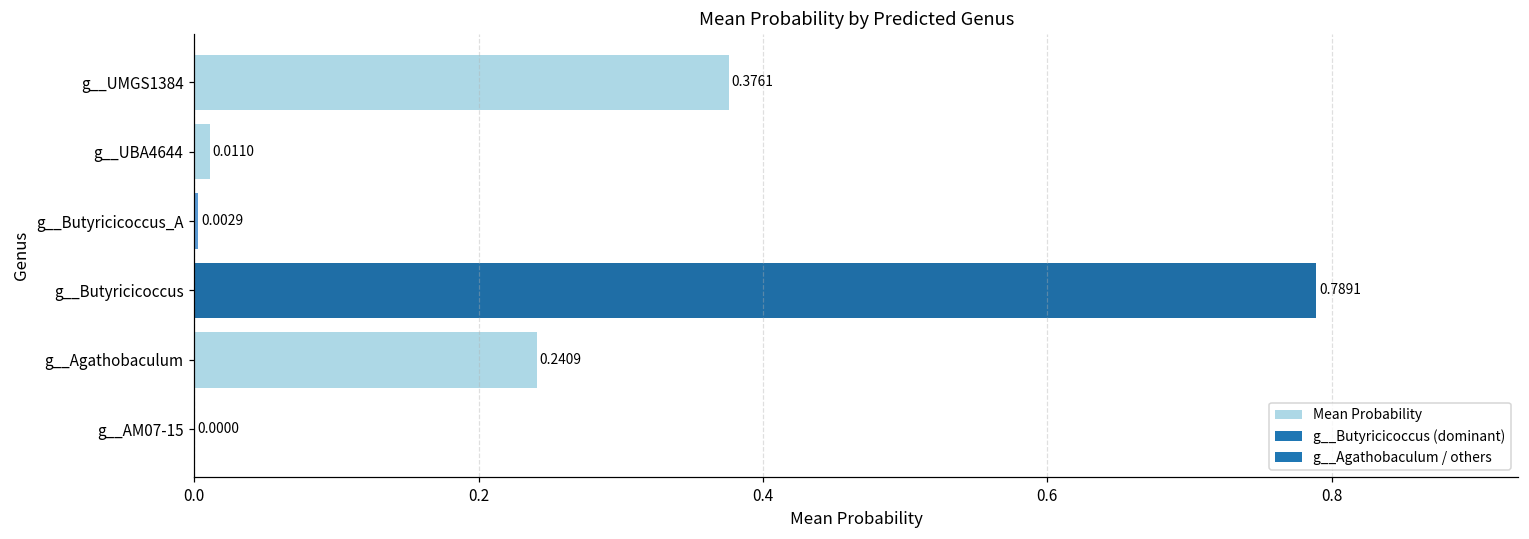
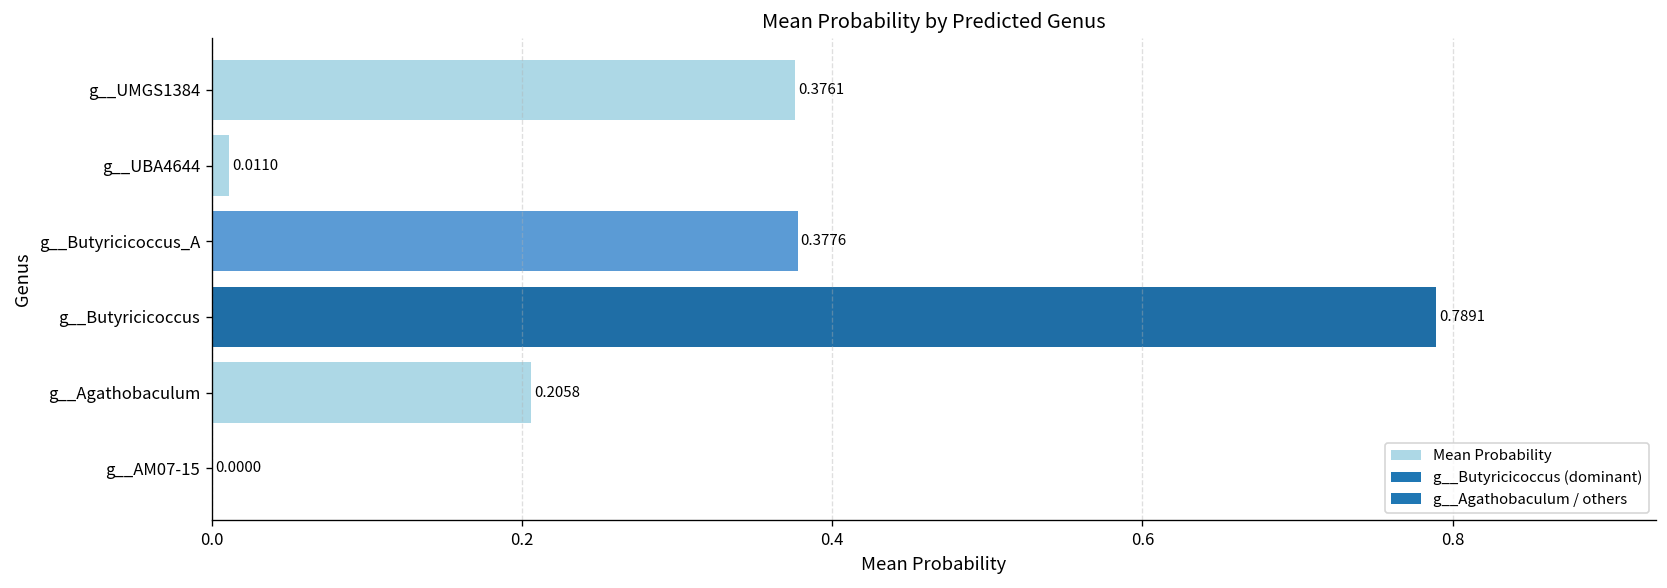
  {
    "g__UMGS1384": 0.3761,
    "g__UBA4644": 0.0110,
-   "g__Butyricicoccus_A": 0.0029,
+   "g__Butyricicoccus_A": 0.3776,
    "g__Butyricicoccus": 0.7891,
-   "g__Agathobaculum": 0.2409,
+   "g__Agathobaculum": 0.2058,
    "g__AM07-15": 0.0000
  }
